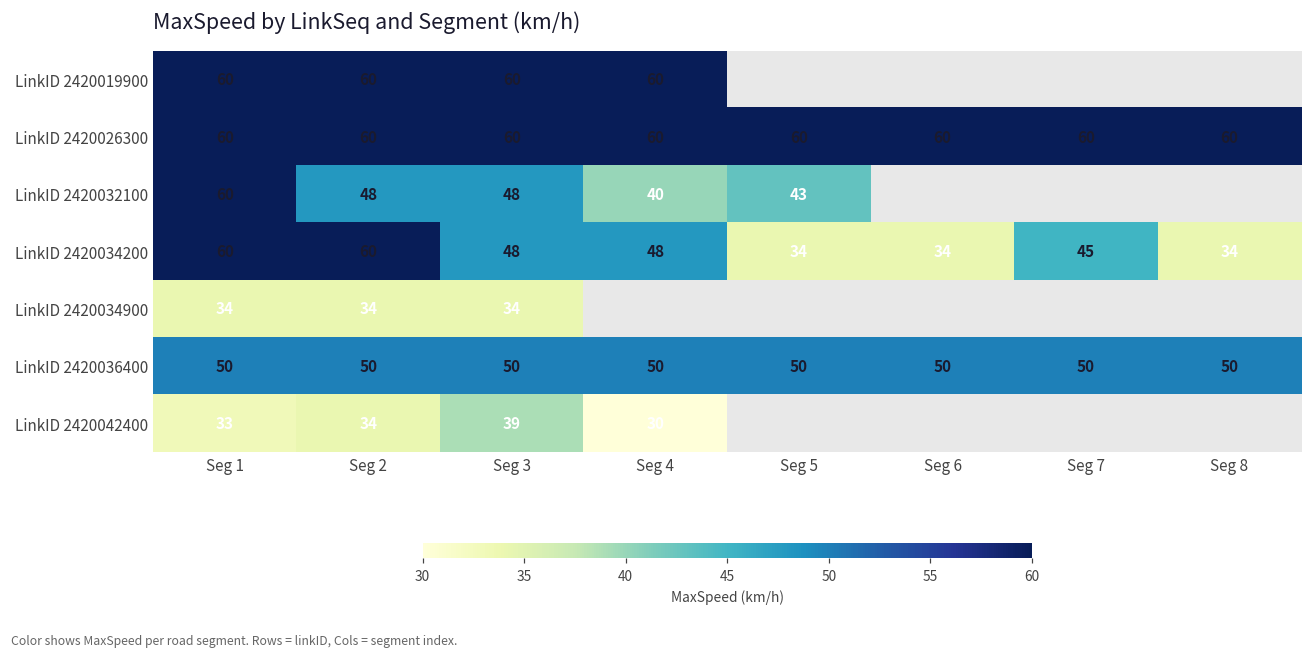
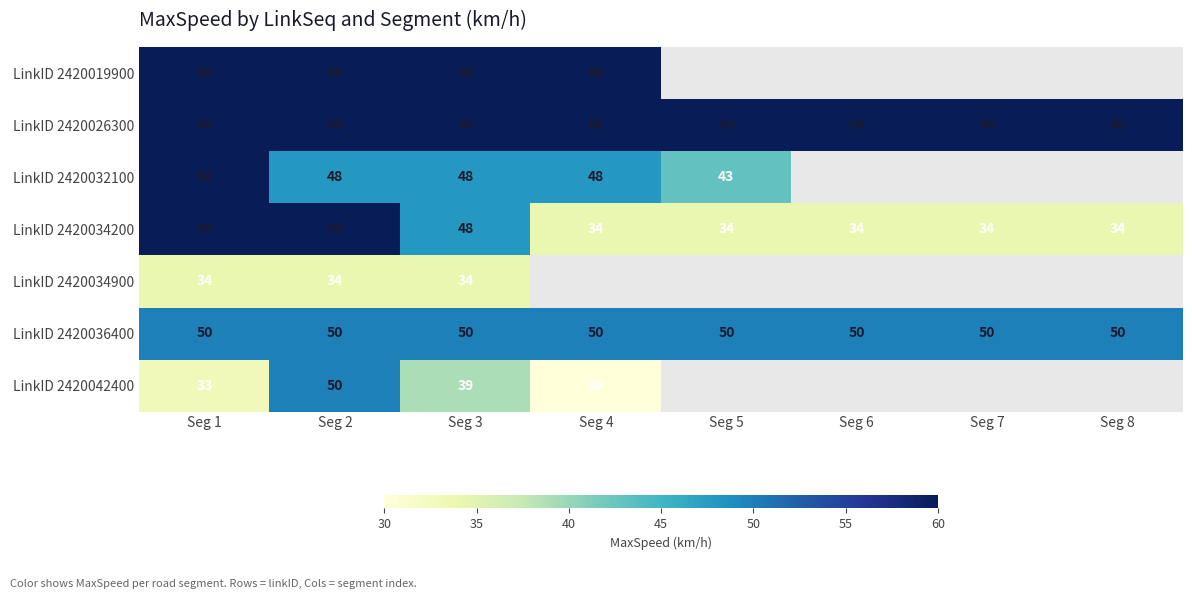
  {
    "LinkID 2420032100": {
      "Seg 2": 48,
      "Seg 3": 48,
-     "Seg 4": 40,
+     "Seg 4": 48,
      "Seg 5": 43
    },
    "LinkID 2420034200": {
      "Seg 3": 48,
-     "Seg 4": 48,
+     "Seg 4": 34,
      "Seg 5": 34,
      "Seg 6": 34,
-     "Seg 7": 45,
+     "Seg 7": 34,
      "Seg 8": 34
    },
    "LinkID 2420034900": {
      "Seg 1": 34,
      "Seg 2": 34,
      "Seg 3": 34
    },
    "LinkID 2420036400": {
      "Seg 1": 50,
      "Seg 2": 50,
      "Seg 3": 50,
      "Seg 4": 50,
      "Seg 5": 50,
      "Seg 6": 50,
      "Seg 7": 50,
      "Seg 8": 50
    },
    "LinkID 2420042400": {
      "Seg 1": 33,
-     "Seg 2": 34,
+     "Seg 2": 50,
      "Seg 3": 39
    }
  }
